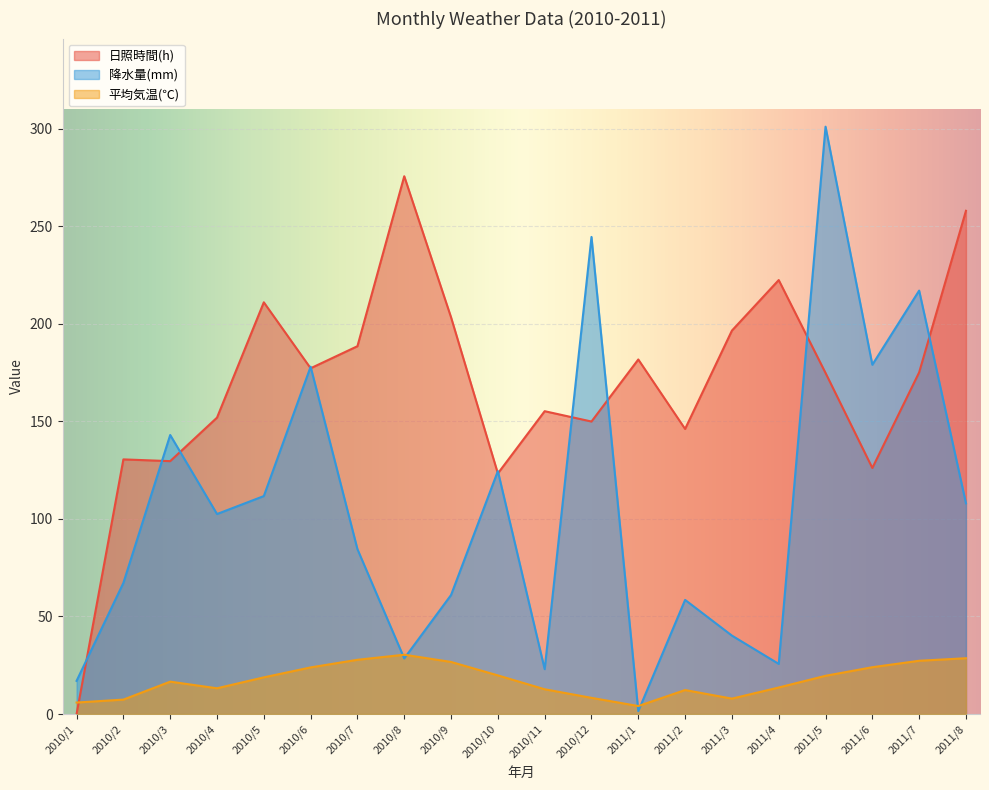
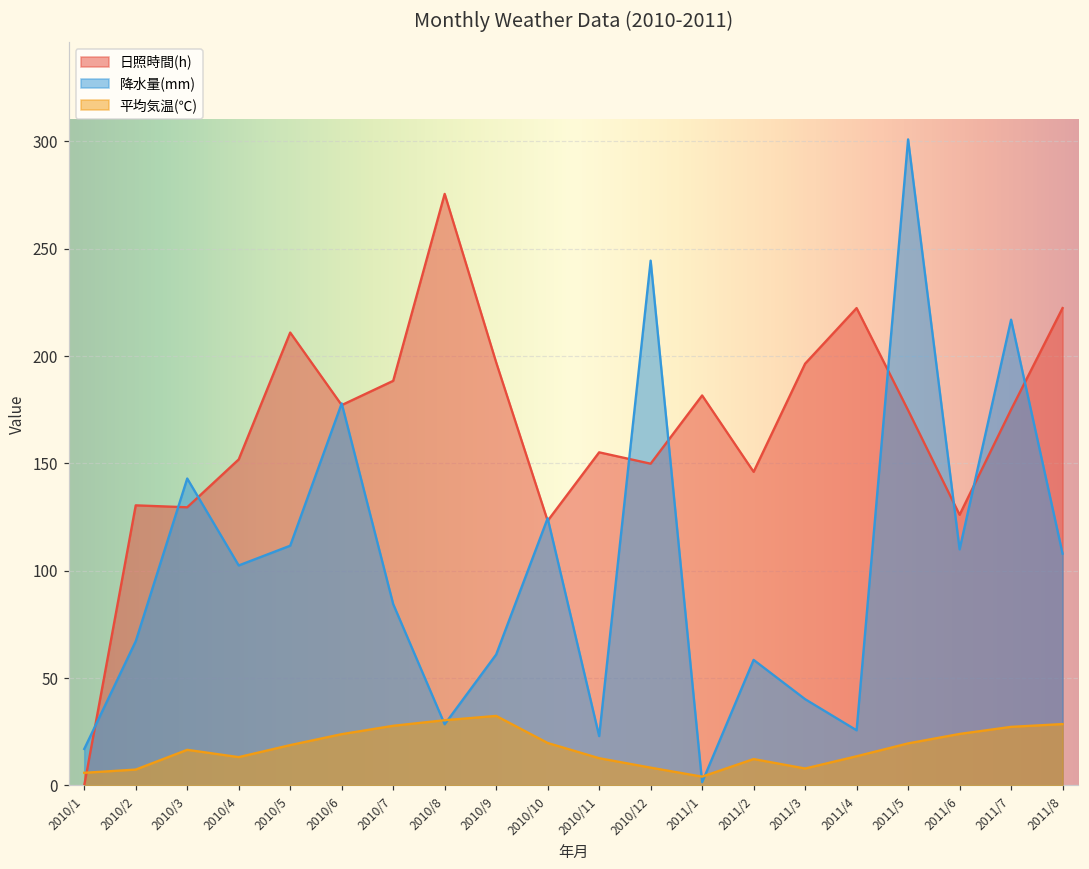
  {
    "日照時間(h)": {
      "2010/1": 0,
      "2010/2": 131,
      "2010/3": 130,
      "2010/4": 152,
      "2010/5": 211,
      "2010/7": 189,
      "2010/8": 276,
-     "2010/9": 203,
+     "2010/9": 197,
      "2010/11": 155,
      "2010/12": 150,
      "2011/1": 182,
      "2011/2": 146,
      "2011/3": 197,
      "2011/4": 222,
      "2011/5": 175,
      "2011/6": 126,
      "2011/7": 175,
-     "2011/8": 258
+     "2011/8": 222
    },
    "降水量(mm)": {
      "2010/1": 17,
      "2010/2": 67,
      "2010/3": 143,
      "2010/4": 103,
      "2010/5": 112,
      "2010/7": 85,
      "2010/8": 29,
      "2010/9": 61,
      "2010/11": 23,
      "2010/12": 245,
      "2011/1": 2,
      "2011/2": 59,
      "2011/3": 40,
      "2011/4": 26,
      "2011/5": 301,
-     "2011/6": 179,
+     "2011/6": 110,
      "2011/7": 217,
      "2011/8": 108
    },
    "平均気温(℃)": {
      "2010/1": 6,
      "2010/2": 7,
      "2010/3": 17,
      "2010/4": 13,
      "2010/5": 19,
      "2010/6": 24,
      "2010/7": 28,
      "2010/8": 30,
-     "2010/9": 27,
+     "2010/9": 32,
      "2010/10": 20,
      "2010/11": 13,
      "2010/12": 8,
      "2011/1": 4,
      "2011/2": 12,
      "2011/3": 8,
      "2011/4": 14,
      "2011/5": 20,
      "2011/6": 24,
      "2011/7": 27,
      "2011/8": 29
    }
  }
